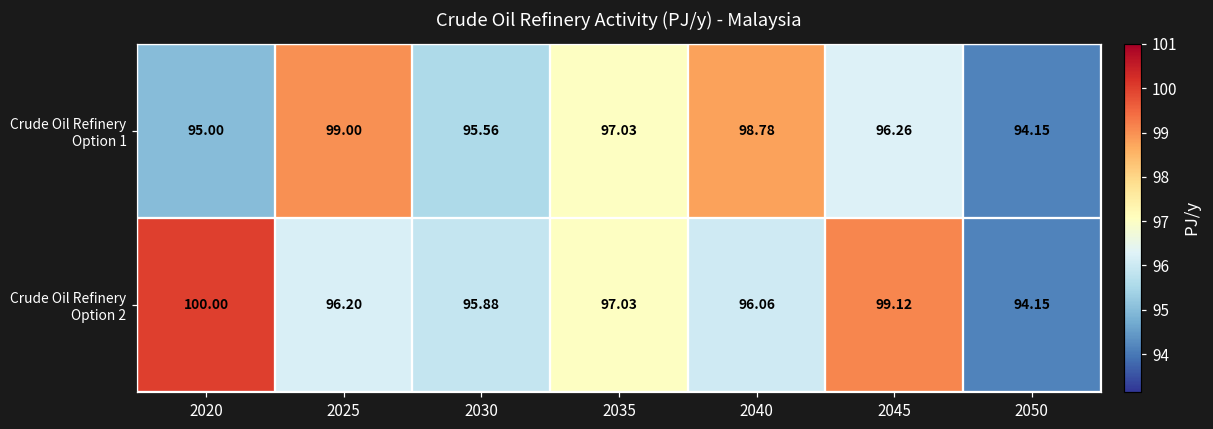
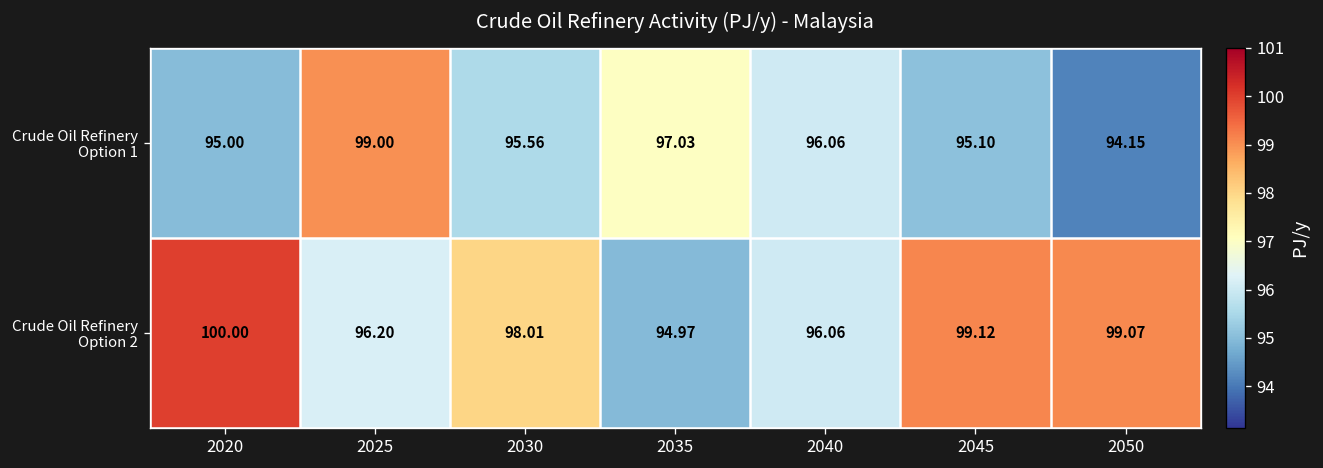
  {
    "Crude Oil Refinery Option 1": {
      "2020": 95.00,
      "2025": 99.00,
      "2030": 95.56,
      "2035": 97.03,
-     "2040": 98.78,
-     "2045": 96.26,
+     "2040": 96.06,
+     "2045": 95.10,
      "2050": 94.15
    },
    "Crude Oil Refinery Option 2": {
      "2020": 100.00,
      "2025": 96.20,
-     "2030": 95.88,
-     "2035": 97.03,
+     "2030": 98.01,
+     "2035": 94.97,
      "2040": 96.06,
      "2045": 99.12,
-     "2050": 94.15
+     "2050": 99.07
    }
  }
